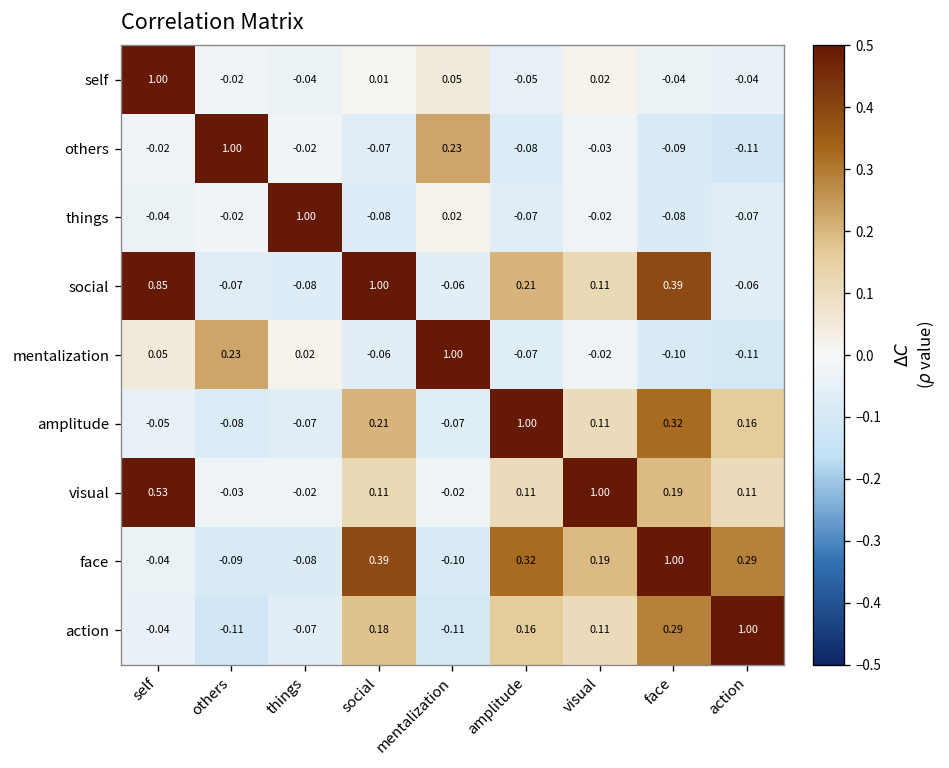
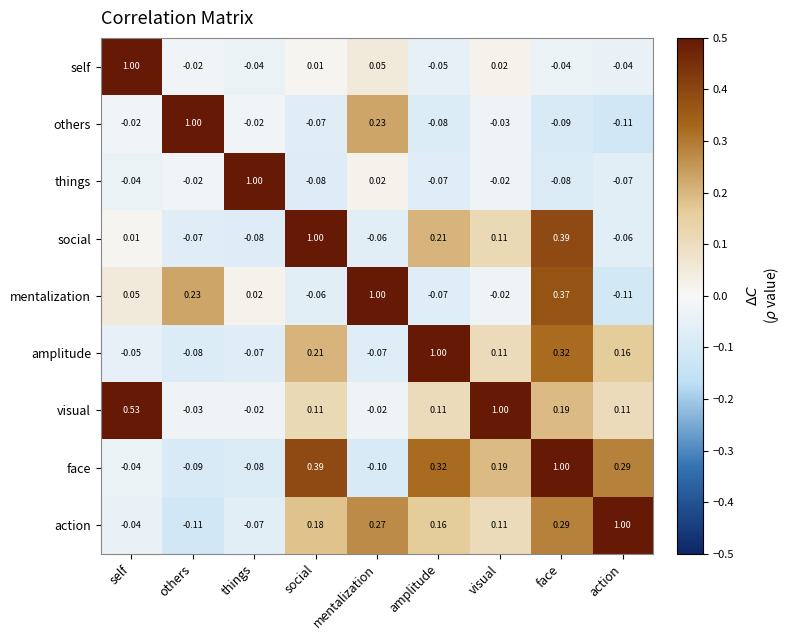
  {
    "self": {
      "self": 1.00,
      "others": -0.02,
      "things": -0.04,
      "social": 0.01,
      "mentalization": 0.05,
      "amplitude": -0.05,
      "visual": 0.02,
      "face": -0.04,
      "action": -0.04
    },
    "others": {
      "self": -0.02,
      "others": 1.00,
      "things": -0.02,
      "social": -0.07,
      "mentalization": 0.23,
      "amplitude": -0.08,
      "visual": -0.03,
      "face": -0.09,
      "action": -0.11
    },
    "things": {
      "self": -0.04,
      "others": -0.02,
      "things": 1.00,
      "social": -0.08,
      "mentalization": 0.02,
      "amplitude": -0.07,
      "visual": -0.02,
      "face": -0.08,
      "action": -0.07
    },
    "social": {
-     "self": 0.85,
+     "self": 0.01,
      "others": -0.07,
      "things": -0.08,
      "social": 1.00,
      "mentalization": -0.06,
      "amplitude": 0.21,
      "visual": 0.11,
      "face": 0.39,
      "action": -0.06
    },
    "mentalization": {
      "self": 0.05,
      "others": 0.23,
      "things": 0.02,
      "social": -0.06,
      "mentalization": 1.00,
      "amplitude": -0.07,
      "visual": -0.02,
-     "face": -0.10,
+     "face": 0.37,
      "action": -0.11
    },
    "amplitude": {
      "self": -0.05,
      "others": -0.08,
      "things": -0.07,
      "social": 0.21,
      "mentalization": -0.07,
      "amplitude": 1.00,
      "visual": 0.11,
      "face": 0.32,
      "action": 0.16
    },
    "visual": {
      "self": 0.53,
      "others": -0.03,
      "things": -0.02,
      "social": 0.11,
      "mentalization": -0.02,
      "amplitude": 0.11,
      "visual": 1.00,
      "face": 0.19,
      "action": 0.11
    },
    "face": {
      "self": -0.04,
      "others": -0.09,
      "things": -0.08,
      "social": 0.39,
      "mentalization": -0.10,
      "amplitude": 0.32,
      "visual": 0.19,
      "face": 1.00,
      "action": 0.29
    },
    "action": {
      "self": -0.04,
      "others": -0.11,
      "things": -0.07,
      "social": 0.18,
-     "mentalization": -0.11,
+     "mentalization": 0.27,
      "amplitude": 0.16,
      "visual": 0.11,
      "face": 0.29,
      "action": 1.00
    }
  }
